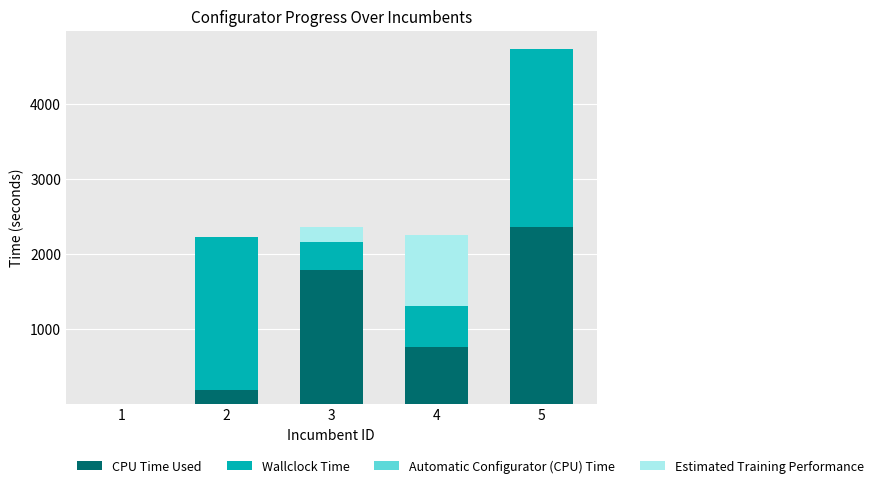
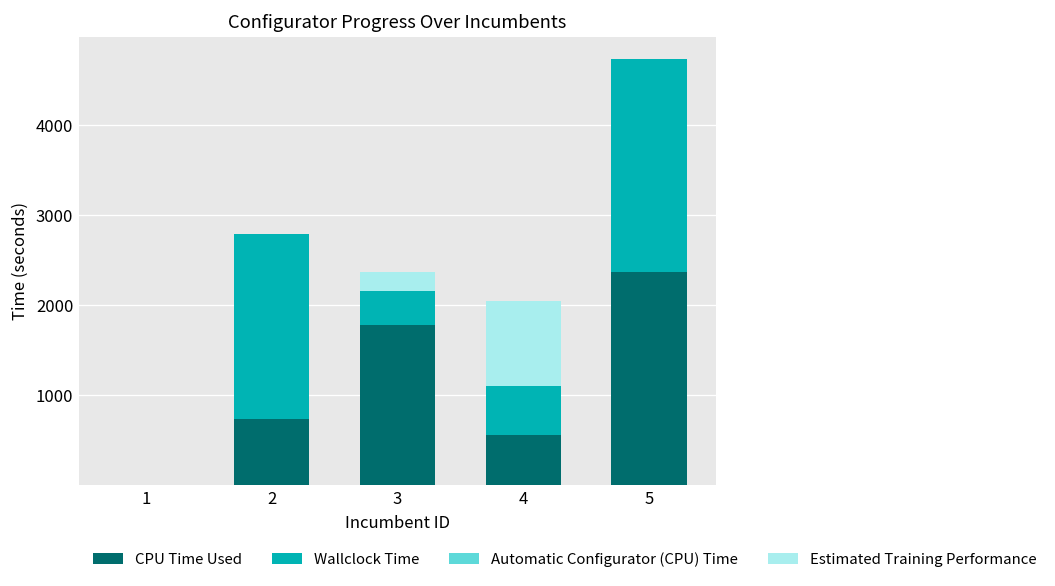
  {
    "CPU Time Used": {
      "1": 0,
-     "2": 200,
+     "2": 700,
      "3": 1800,
-     "4": 800,
+     "4": 500,
      "5": 2400
    },
    "Wallclock Time": {
      "2": 2000,
      "3": 400,
      "4": 600,
      "5": 2400
    },
    "Estimated Training Performance": {
      "1": 0,
      "2": 0,
      "3": 200,
      "4": 900
    }
  }
